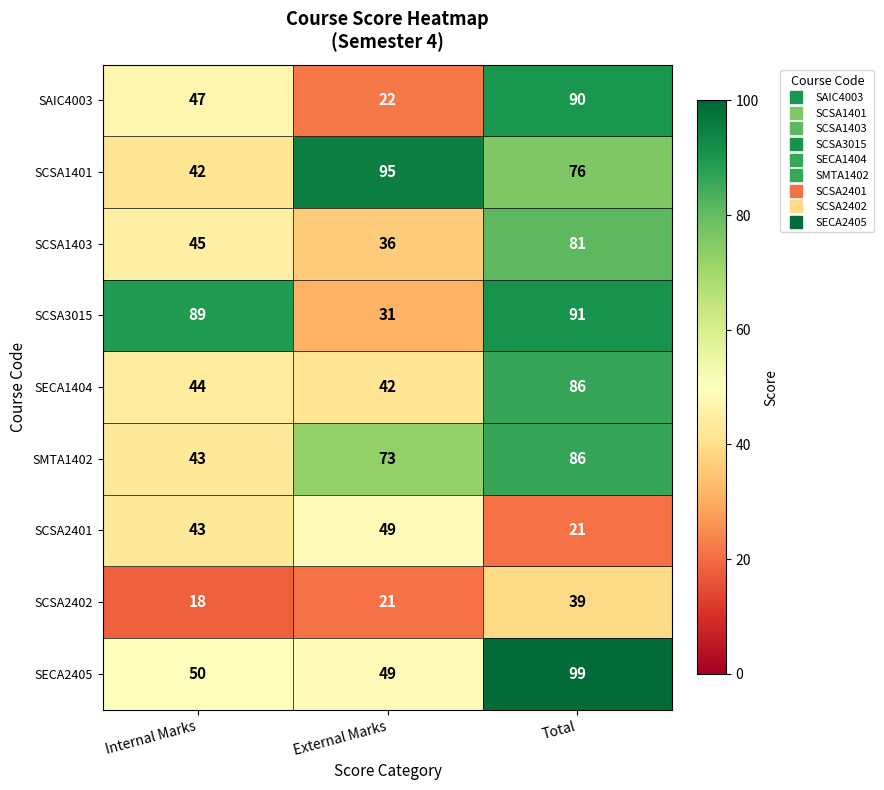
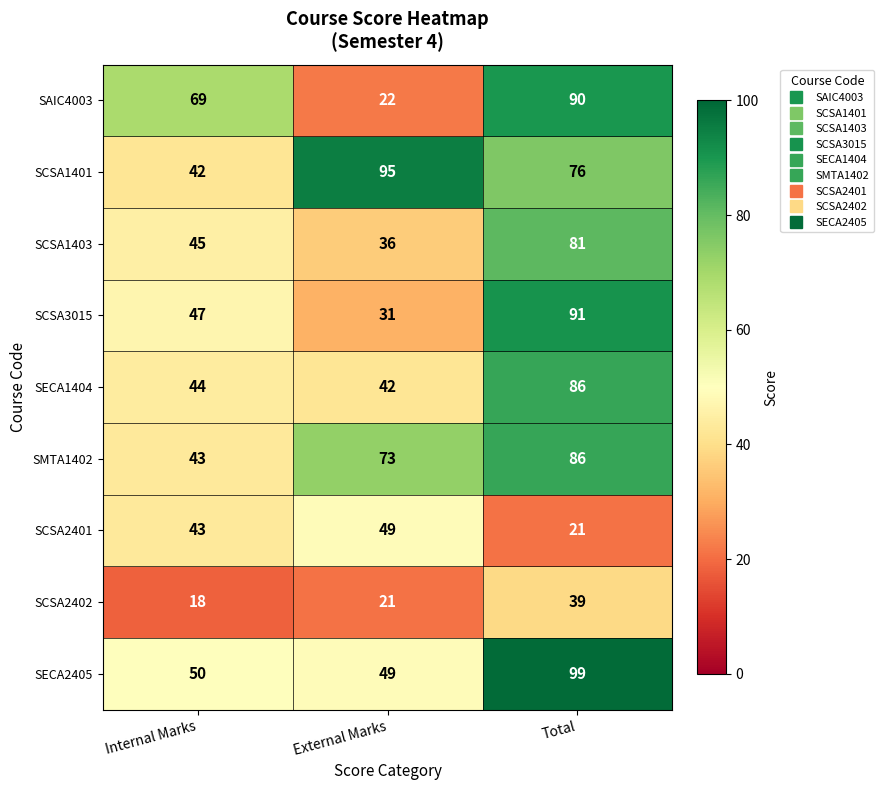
  {
    "SAIC4003": {
-     "Internal Marks": 47,
+     "Internal Marks": 69,
      "External Marks": 22,
      "Total": 90
    },
    "SCSA1401": {
      "Internal Marks": 42,
      "External Marks": 95,
      "Total": 76
    },
    "SCSA1403": {
      "Internal Marks": 45,
      "External Marks": 36,
      "Total": 81
    },
    "SCSA3015": {
-     "Internal Marks": 89,
+     "Internal Marks": 47,
      "External Marks": 31,
      "Total": 91
    },
    "SECA1404": {
      "Internal Marks": 44,
      "External Marks": 42,
      "Total": 86
    },
    "SMTA1402": {
      "Internal Marks": 43,
      "External Marks": 73,
      "Total": 86
    },
    "SCSA2401": {
      "Internal Marks": 43,
      "External Marks": 49,
      "Total": 21
    },
    "SCSA2402": {
      "Internal Marks": 18,
      "External Marks": 21,
      "Total": 39
    },
    "SECA2405": {
      "Internal Marks": 50,
      "External Marks": 49,
      "Total": 99
    }
  }
